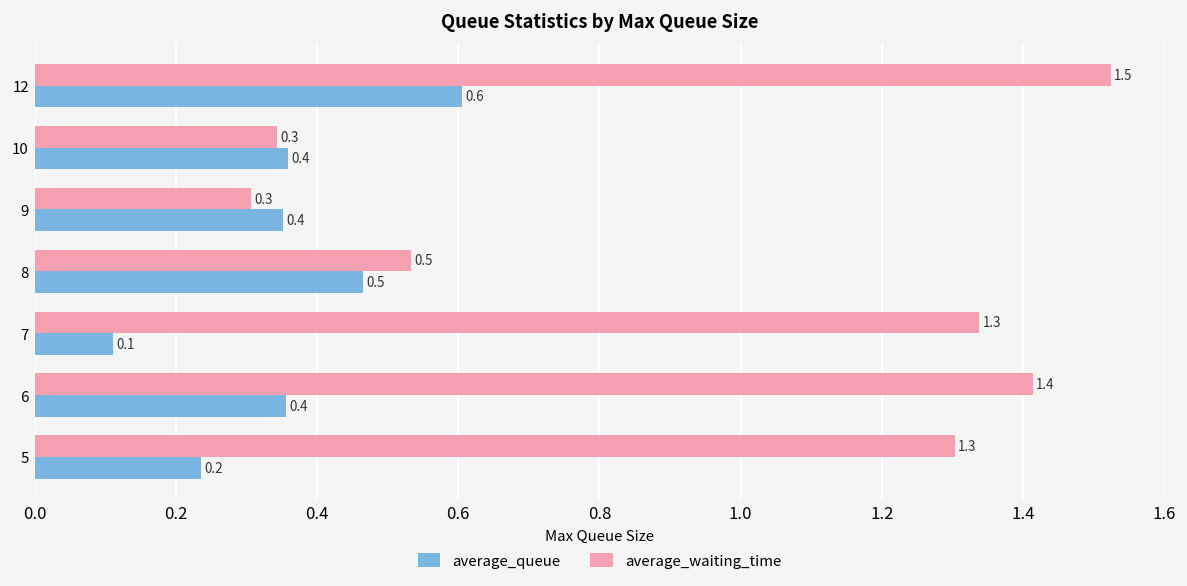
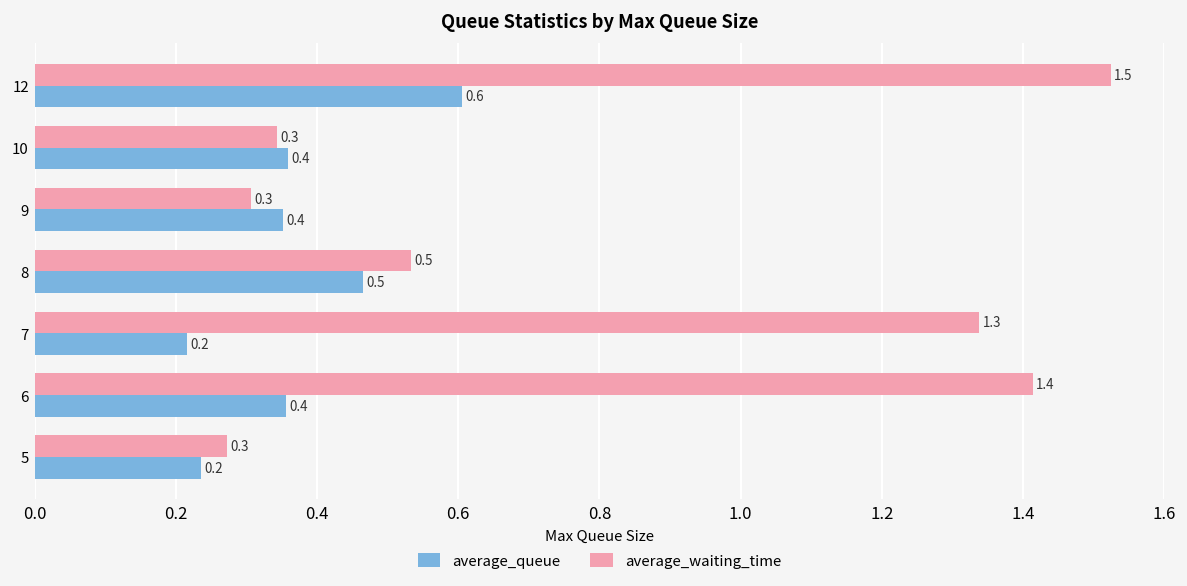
  {
    "average_queue": {
      "12": 0.6,
      "10": 0.4,
      "9": 0.4,
      "8": 0.5,
-     "7": 0.1,
+     "7": 0.2,
      "6": 0.4,
      "5": 0.2
    },
    "average_waiting_time": {
      "12": 1.5,
      "10": 0.3,
      "9": 0.3,
      "8": 0.5,
      "7": 1.3,
      "6": 1.4,
-     "5": 1.3
+     "5": 0.3
    }
  }
